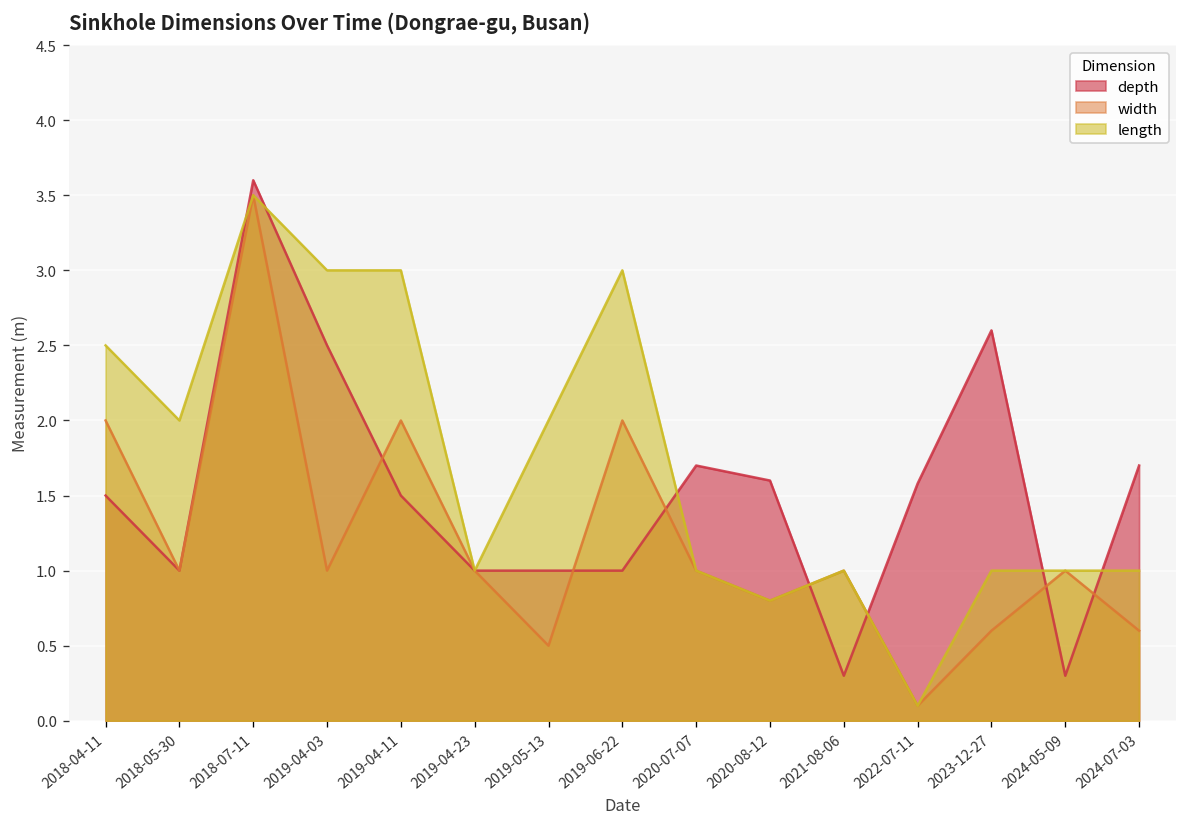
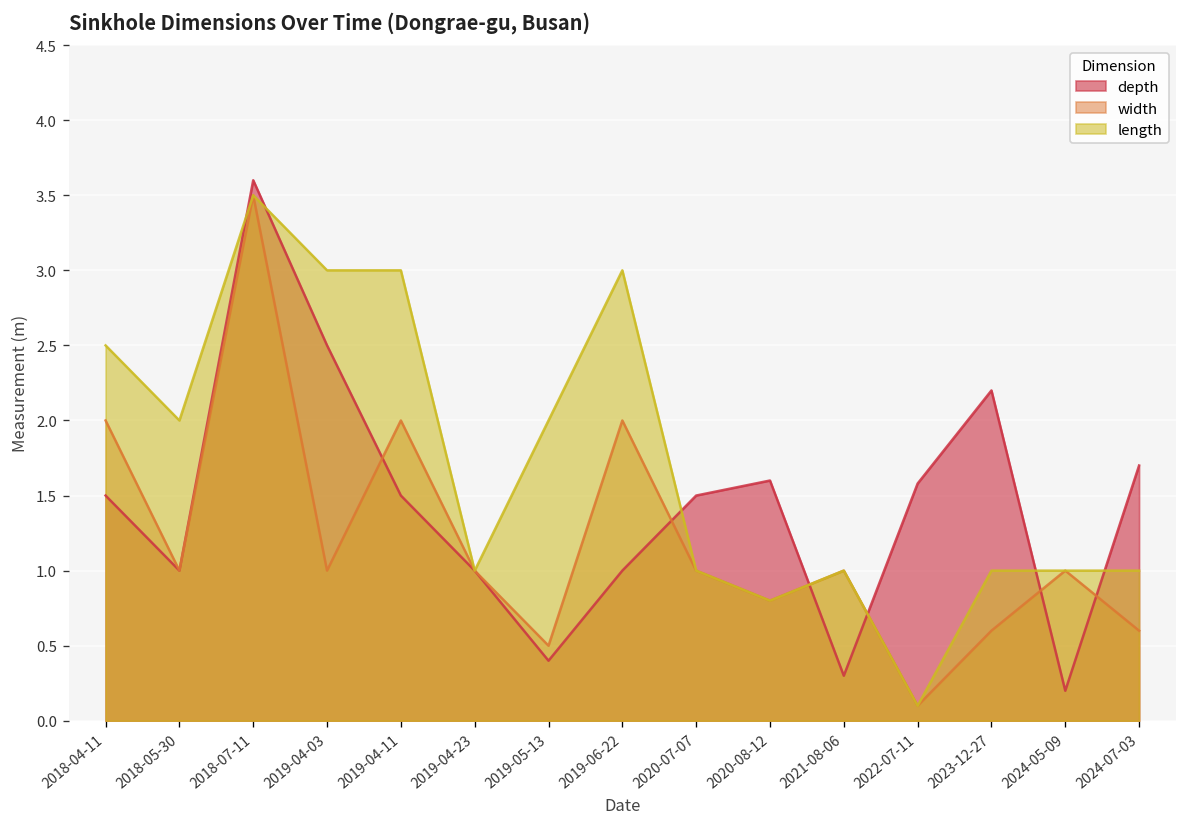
  {
    "depth": {
      "2018-04-11": 1.5,
      "2018-07-11": 3.6,
      "2019-04-03": 2.5,
      "2019-04-11": 1.5,
-     "2019-05-13": 1.0,
+     "2019-05-13": 0.4,
      "2019-06-22": 1.0,
-     "2020-07-07": 1.7,
+     "2020-07-07": 1.5,
      "2020-08-12": 1.6,
      "2021-08-06": 0.3,
      "2022-07-11": 1.58,
-     "2023-12-27": 2.6,
-     "2024-05-09": 0.3,
+     "2023-12-27": 2.2,
+     "2024-05-09": 0.2,
      "2024-07-03": 1.7
    }
  }
